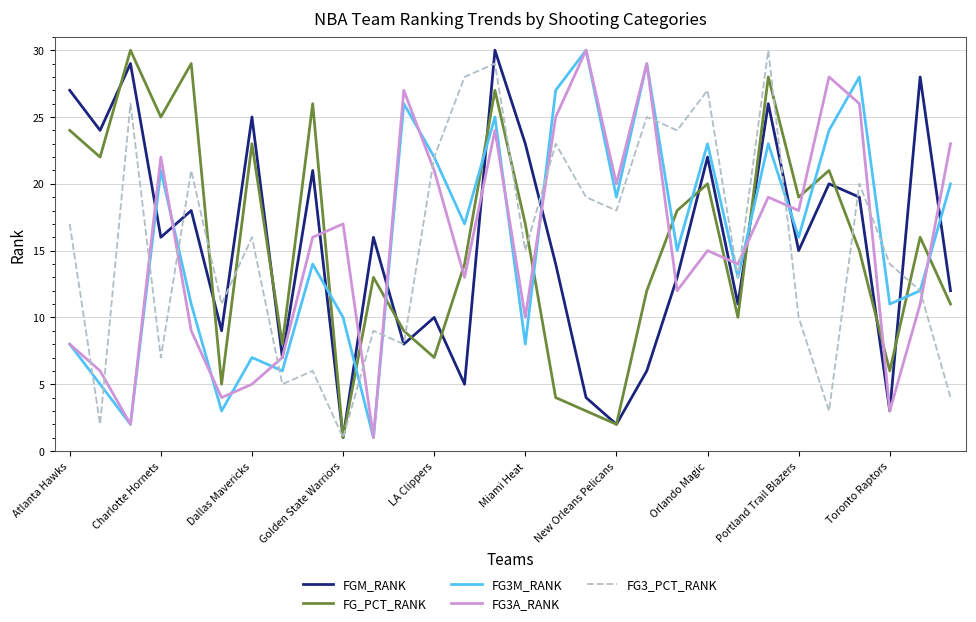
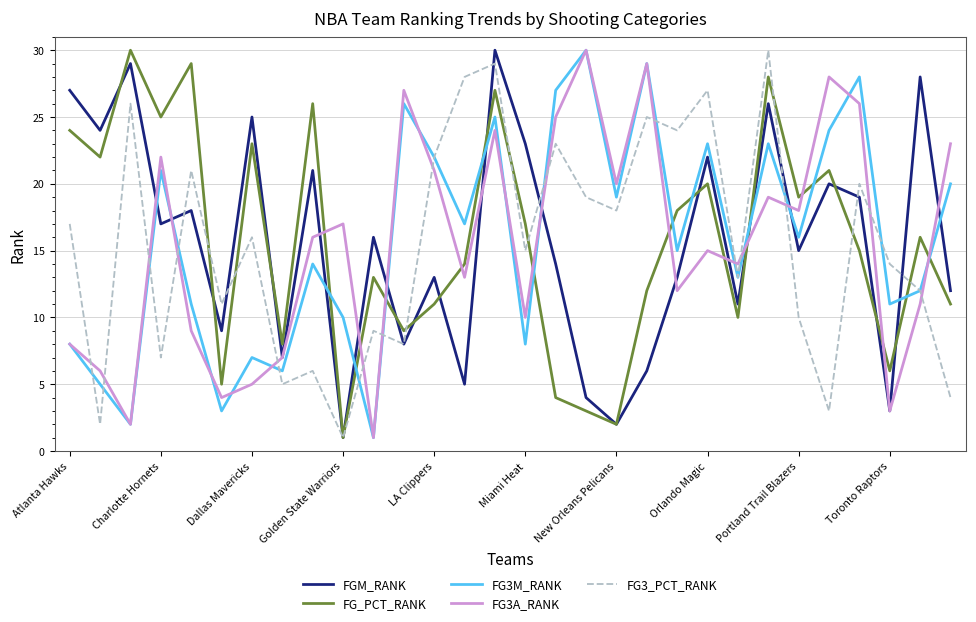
  {
    "FGM_RANK": {
      "Atlanta Hawks": 27,
-     "Charlotte Hornets": 16,
+     "Charlotte Hornets": 17,
      "Dallas Mavericks": 25,
-     "LA Clippers": 10,
+     "LA Clippers": 13,
      "Miami Heat": 23,
      "Orlando Magic": 22,
      "Portland Trail Blazers": 15
    },
    "FG_PCT_RANK": {
      "Atlanta Hawks": 24,
      "Charlotte Hornets": 25,
      "Dallas Mavericks": 23,
-     "LA Clippers": 7,
+     "LA Clippers": 11,
      "Miami Heat": 17,
      "Orlando Magic": 20,
      "Portland Trail Blazers": 19,
      "Toronto Raptors": 6
    },
    "FG3M_RANK": {
      "Charlotte Hornets": 21,
      "Dallas Mavericks": 7,
      "Golden State Warriors": 10,
      "Miami Heat": 8,
      "New Orleans Pelicans": 19,
      "Orlando Magic": 23,
      "Portland Trail Blazers": 16,
      "Toronto Raptors": 11
    }
  }
